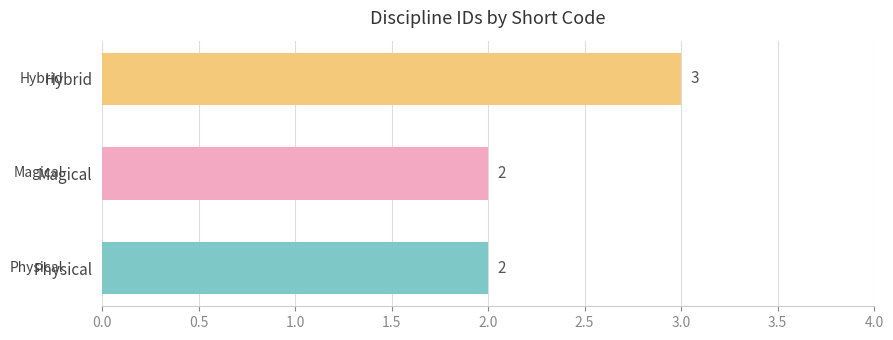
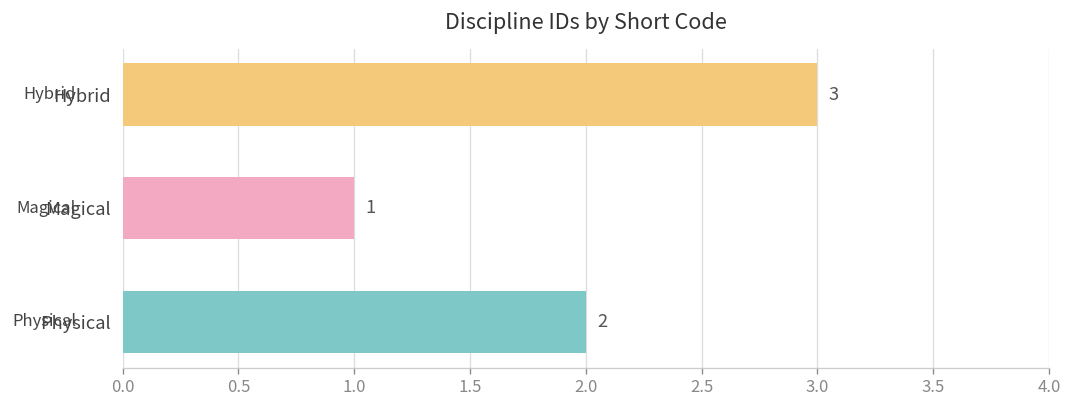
  {
    "Hybrid": 3,
-   "Magical": 2,
+   "Magical": 1,
    "Physical": 2
  }
